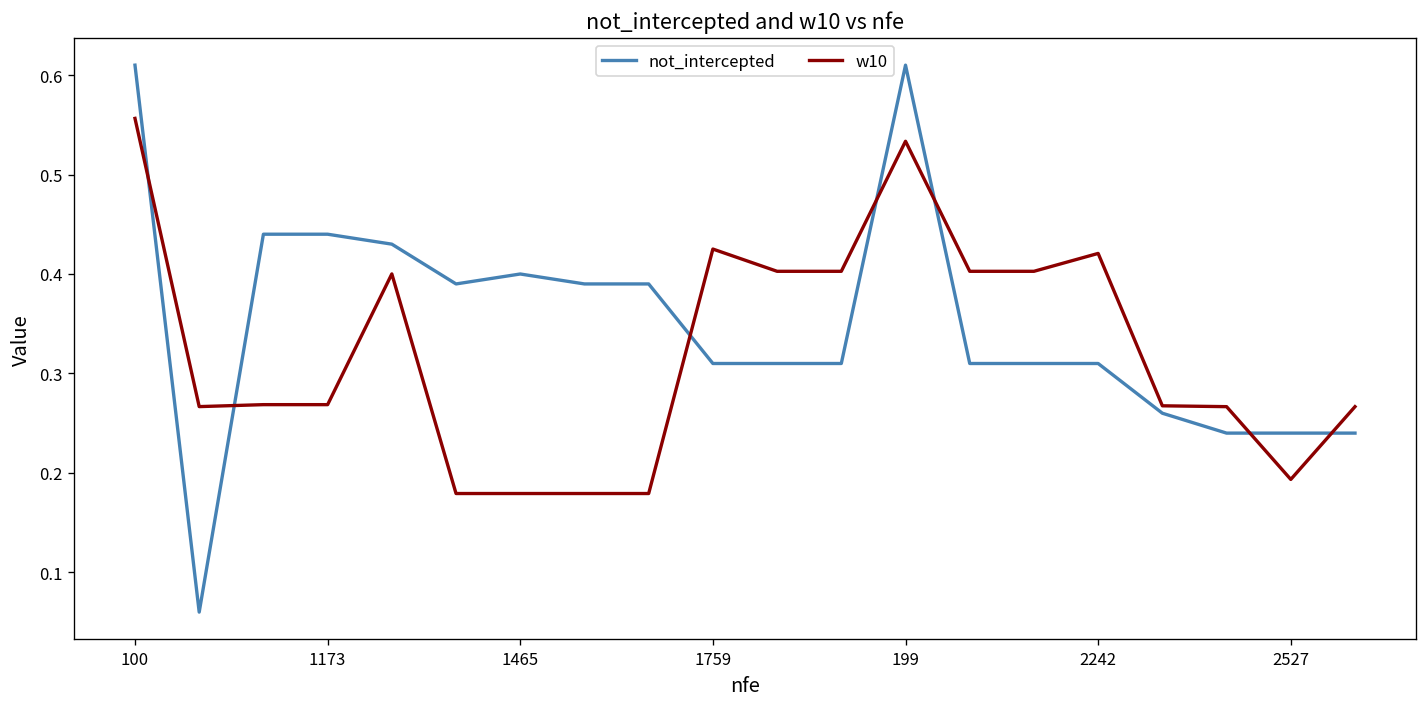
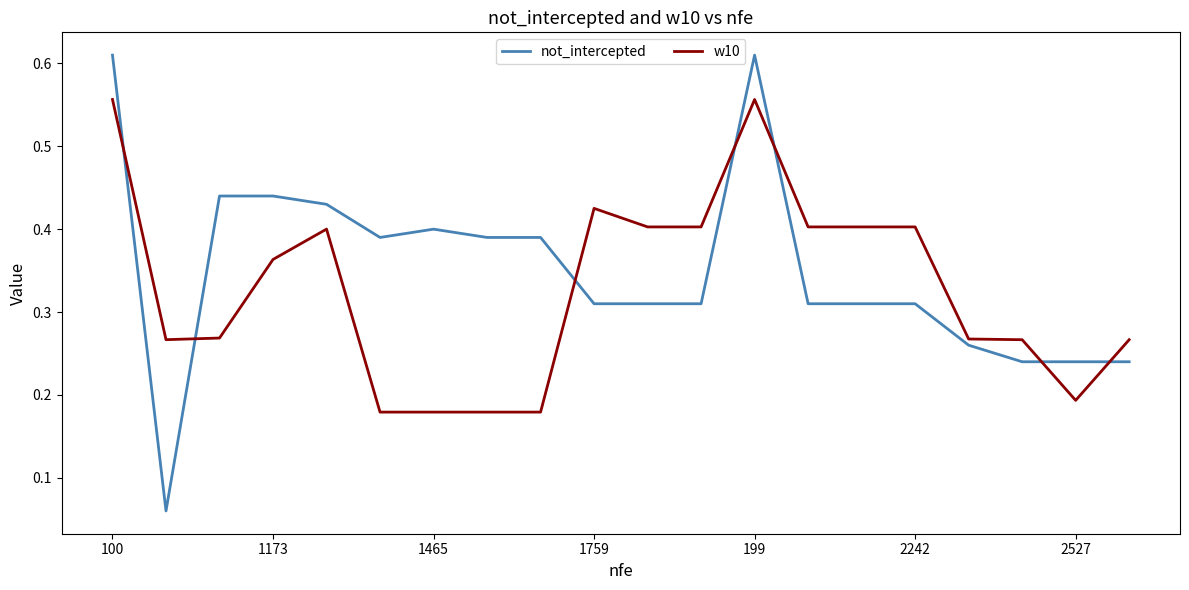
  {
    "not_intercepted": {
      "100": 0.61,
      "1173": 0.44,
      "1465": 0.40,
      "1759": 0.31,
      "199": 0.61,
      "2242": 0.31,
      "2527": 0.24
    },
    "w10": {
      "100": 0.56,
-     "1173": 0.27,
+     "1173": 0.36,
      "1465": 0.18,
      "1759": 0.43,
-     "199": 0.53,
-     "2242": 0.42,
+     "199": 0.56,
+     "2242": 0.40,
      "2527": 0.19
    }
  }
